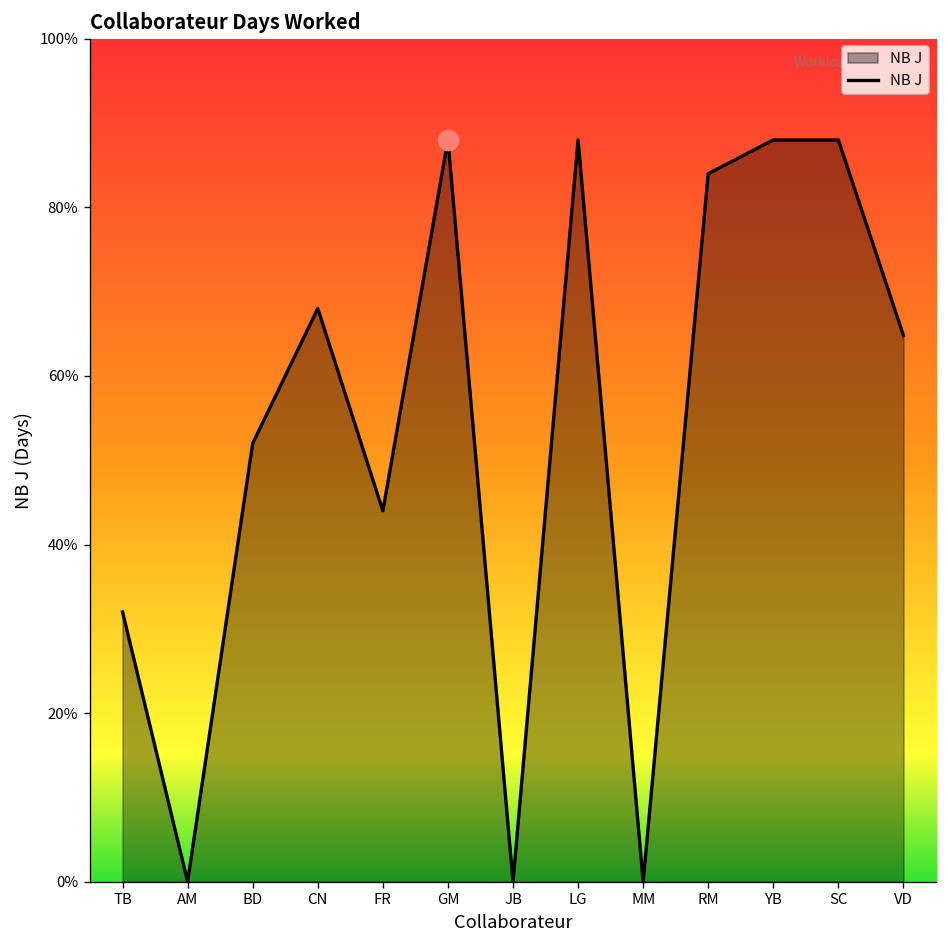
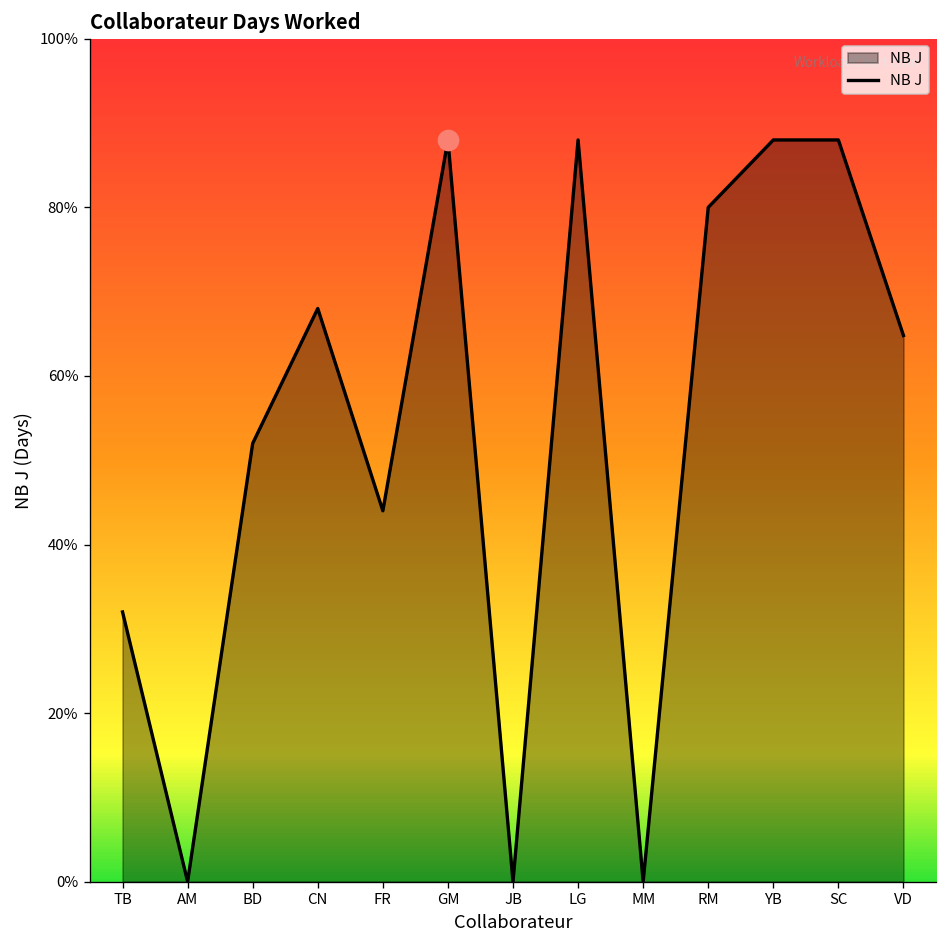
  {
    "NB J": {
      "TB": "32%",
      "AM": "0%",
      "BD": "52%",
      "CN": "68%",
      "FR": "44%",
      "JB": "0%",
      "LG": "88%",
      "MM": "0%",
-     "RM": "84%",
+     "RM": "80%",
      "YB": "88%",
      "SC": "88%",
      "VD": "65%"
    }
  }
